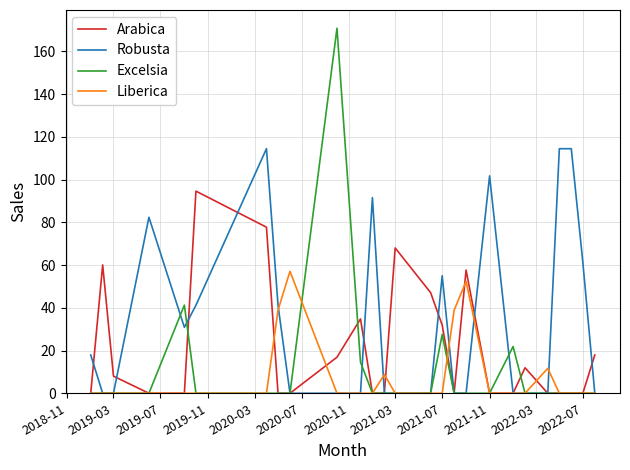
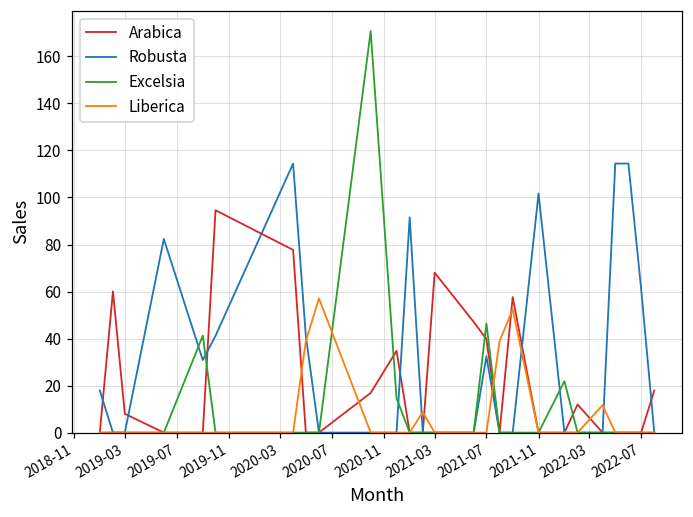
  {
    "Arabica": {
      "2019-03": 8,
      "2021-03": 68,
-     "2021-07": 32
+     "2021-07": 40
    },
    "Robusta": {
-     "2021-07": 55,
+     "2021-07": 32,
      "2021-11": 102,
      "2022-07": 61
    },
    "Excelsia": {
-     "2021-07": 28
+     "2021-07": 46
    },
    "Liberica": {
      "2021-07": 0
    }
  }
